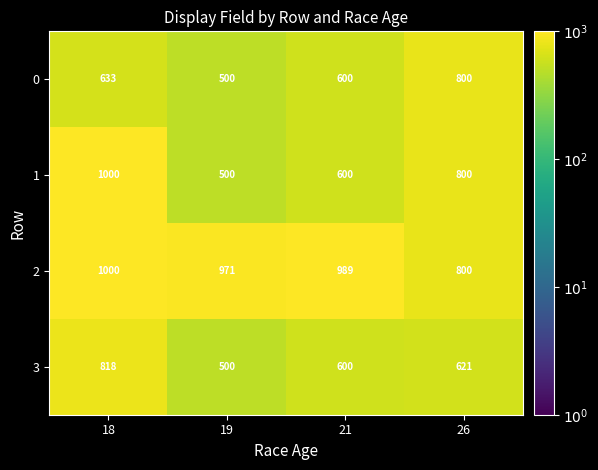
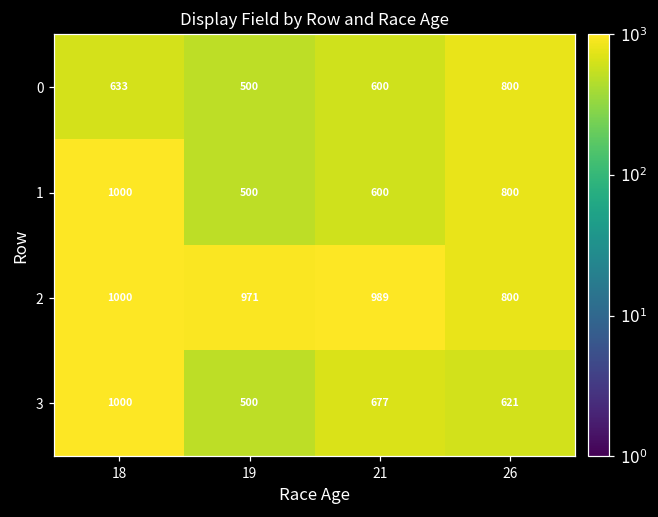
  {
    "0": {
      "18": 633,
      "19": 500,
      "21": 600,
      "26": 800
    },
    "1": {
      "18": 1000,
      "19": 500,
      "21": 600,
      "26": 800
    },
    "2": {
      "18": 1000,
      "19": 971,
      "21": 989,
      "26": 800
    },
    "3": {
-     "18": 818,
+     "18": 1000,
      "19": 500,
-     "21": 600,
+     "21": 677,
      "26": 621
    }
  }
